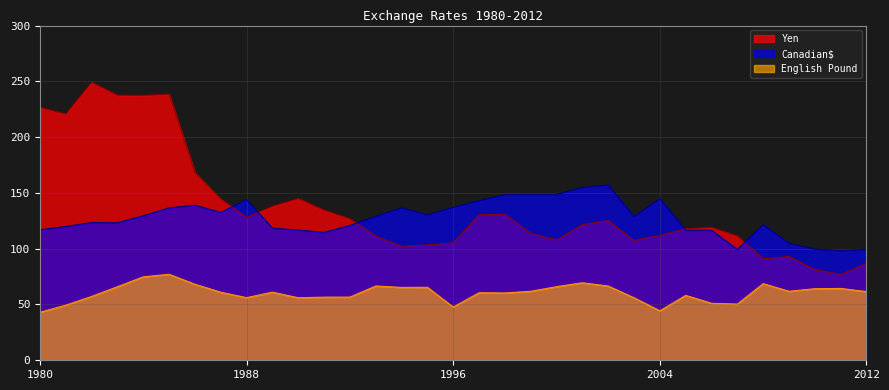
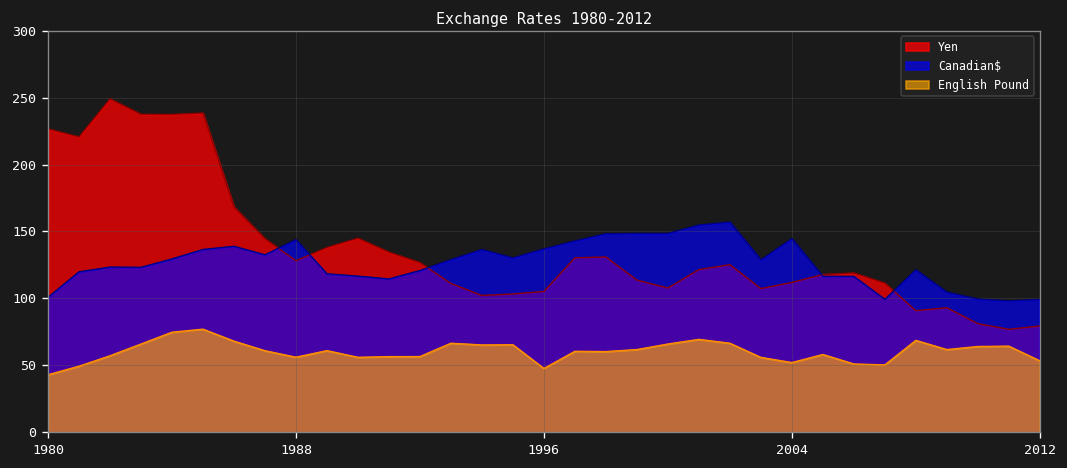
  {
    "Yen": {
      "1980": 227,
      "1988": 128,
      "1996": 105,
      "2004": 112,
-     "2012": 87
+     "2012": 79
    },
    "Canadian$": {
-     "1980": 117,
+     "1980": 101,
      "1988": 144,
      "1996": 137,
      "2004": 145,
      "2012": 99
    },
    "English Pound": {
      "1980": 43,
      "1988": 56,
      "1996": 48,
-     "2004": 44,
-     "2012": 62
+     "2004": 52,
+     "2012": 53
    }
  }
